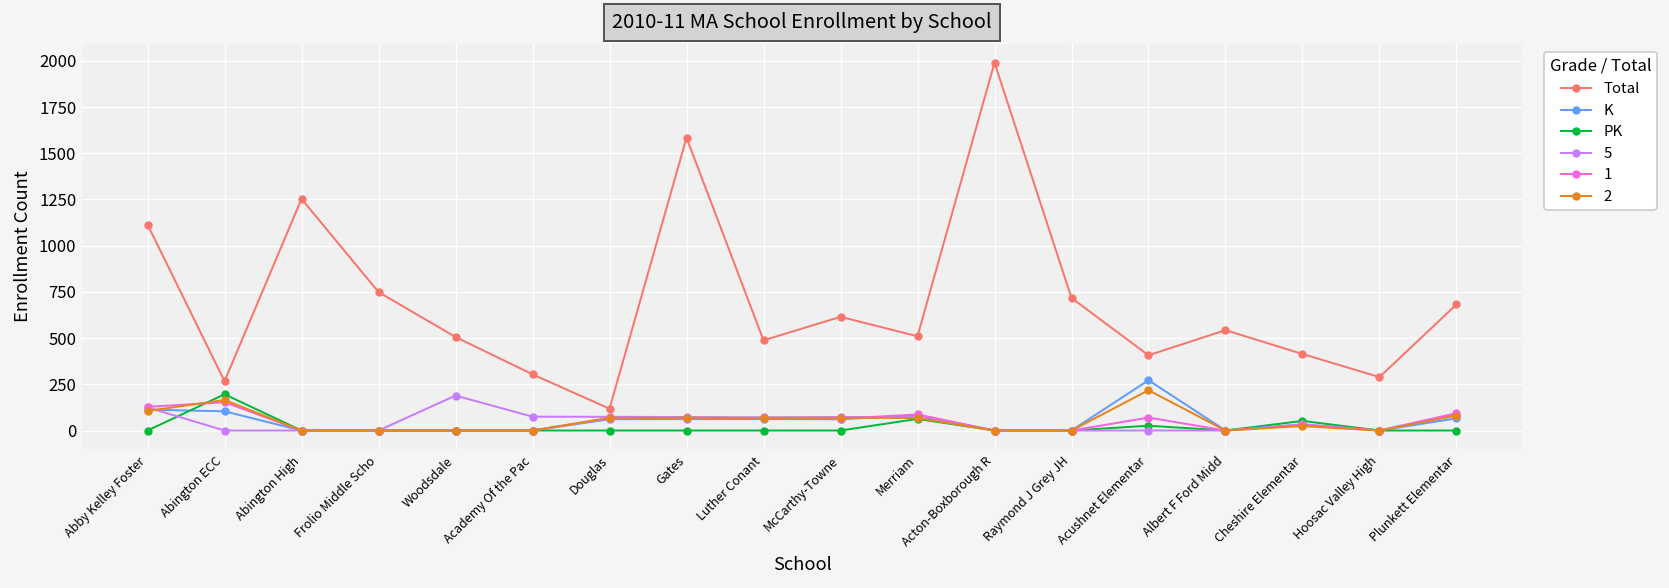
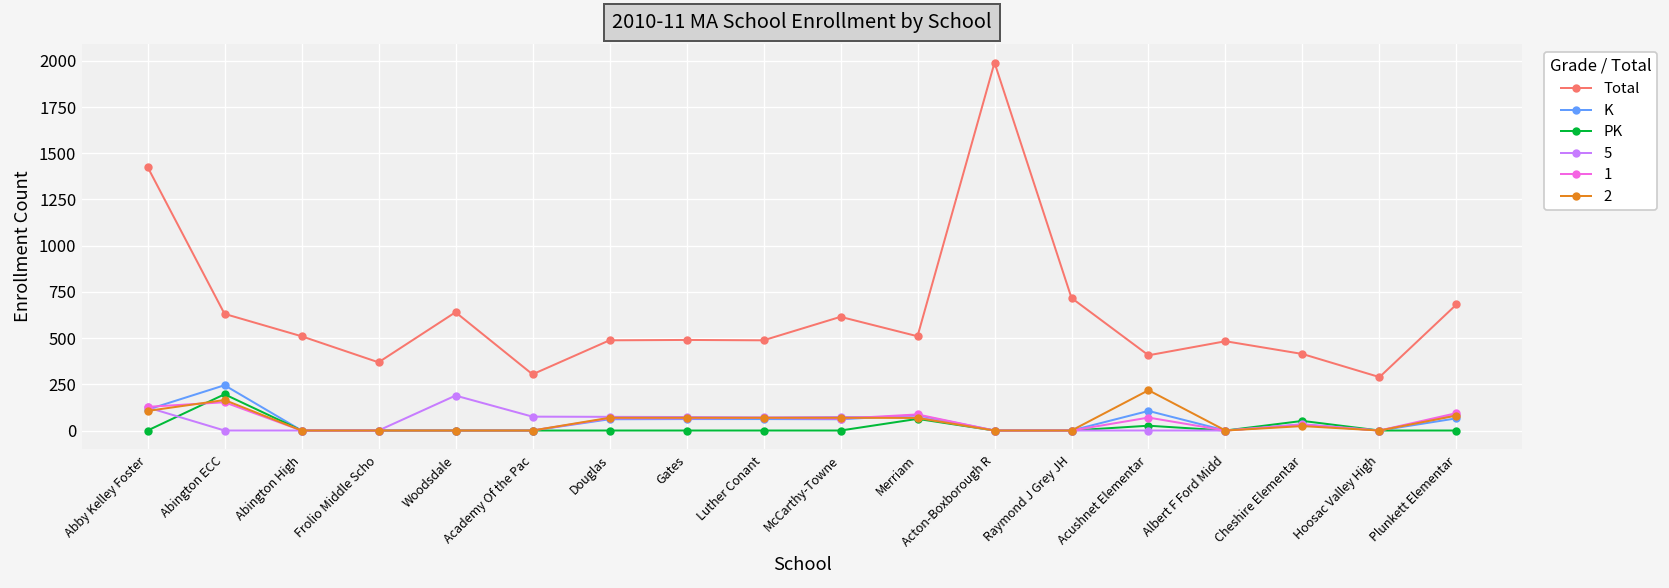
  {
    "Total": {
-     "Abby Kelley Foster": 1110,
-     "Abington ECC": 270,
-     "Abington High": 1250,
-     "Frolio Middle Scho": 750,
-     "Woodsdale": 510,
+     "Abby Kelley Foster": 1430,
+     "Abington ECC": 630,
+     "Abington High": 510,
+     "Frolio Middle Scho": 370,
+     "Woodsdale": 640,
      "Academy Of the Pac": 300,
-     "Douglas": 120,
-     "Gates": 1580,
+     "Douglas": 490,
+     "Gates": 490,
      "Luther Conant": 490,
      "McCarthy-Towne": 620,
      "Merriam": 510,
      "Acton-Boxborough R": 1990,
      "Raymond J Grey JH": 720,
      "Acushnet Elementar": 410,
-     "Albert F Ford Midd": 540,
+     "Albert F Ford Midd": 480,
      "Cheshire Elementar": 410,
      "Hoosac Valley High": 290,
      "Plunkett Elementar": 680
    },
    "K": {
-     "Abington ECC": 100,
-     "Acushnet Elementar": 270
+     "Abington ECC": 250,
+     "Acushnet Elementar": 110
    },
    "PK": {
      "Abby Kelley Foster": 0,
      "Abington ECC": 200,
      "Douglas": 0,
      "Gates": 0,
      "Luther Conant": 0,
      "McCarthy-Towne": 0,
      "Acushnet Elementar": 30,
      "Cheshire Elementar": 50,
      "Plunkett Elementar": 0
    },
    "2": {
      "Acushnet Elementar": 220
    }
  }
